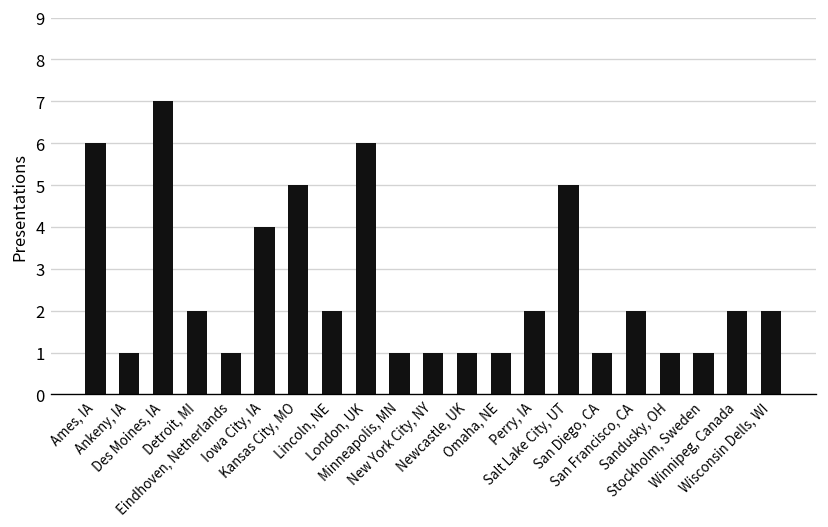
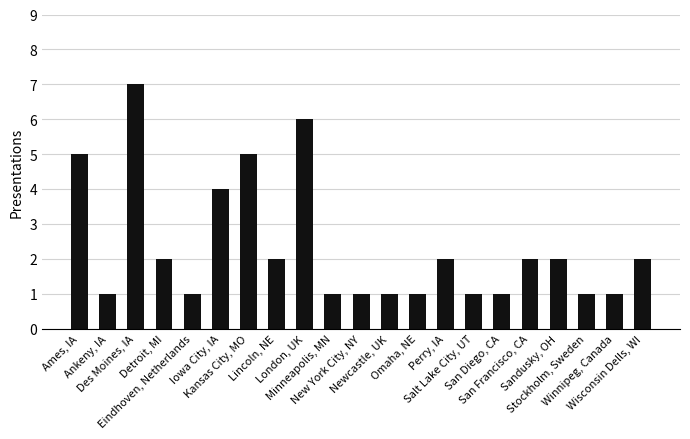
  {
-   "Ames, IA": 6,
+   "Ames, IA": 5,
    "Ankeny, IA": 1,
    "Des Moines, IA": 7,
    "Detroit, MI": 2,
    "Eindhoven, Netherlands": 1,
    "Iowa City, IA": 4,
    "Kansas City, MO": 5,
    "Lincoln, NE": 2,
    "London, UK": 6,
    "Minneapolis, MN": 1,
    "New York City, NY": 1,
    "Newcastle, UK": 1,
    "Omaha, NE": 1,
    "Perry, IA": 2,
-   "Salt Lake City, UT": 5,
+   "Salt Lake City, UT": 1,
    "San Diego, CA": 1,
    "San Francisco, CA": 2,
-   "Sandusky, OH": 1,
+   "Sandusky, OH": 2,
    "Stockholm, Sweden": 1,
-   "Winnipeg, Canada": 2,
+   "Winnipeg, Canada": 1,
    "Wisconsin Dells, WI": 2
  }
